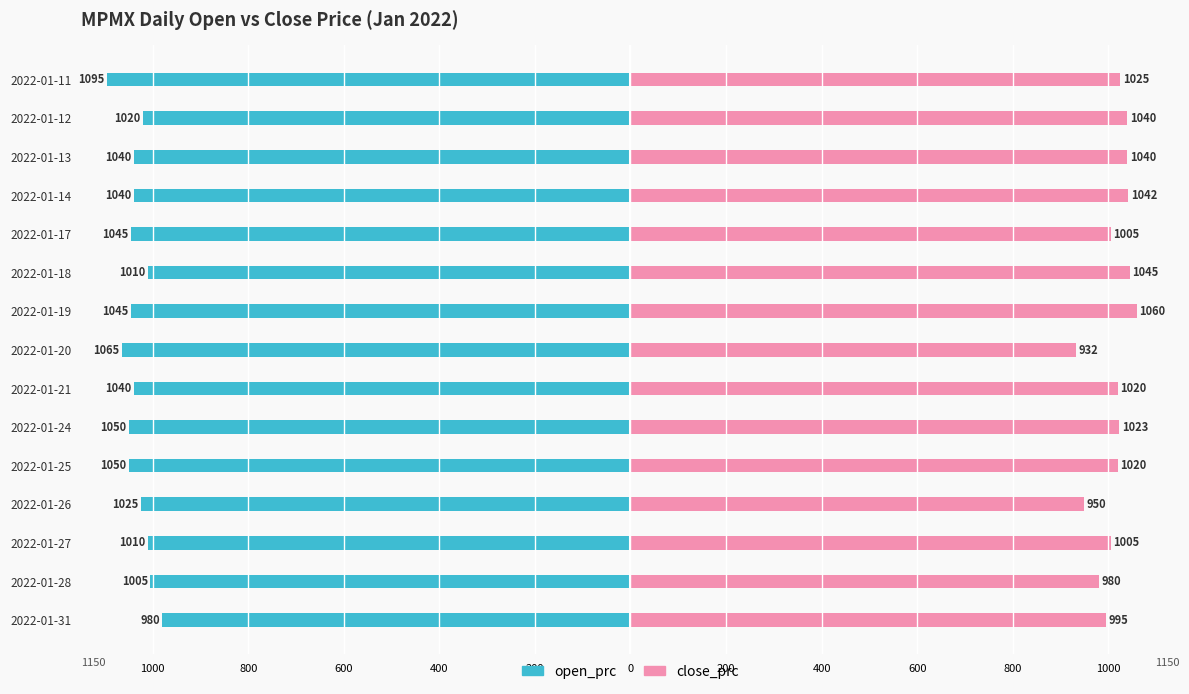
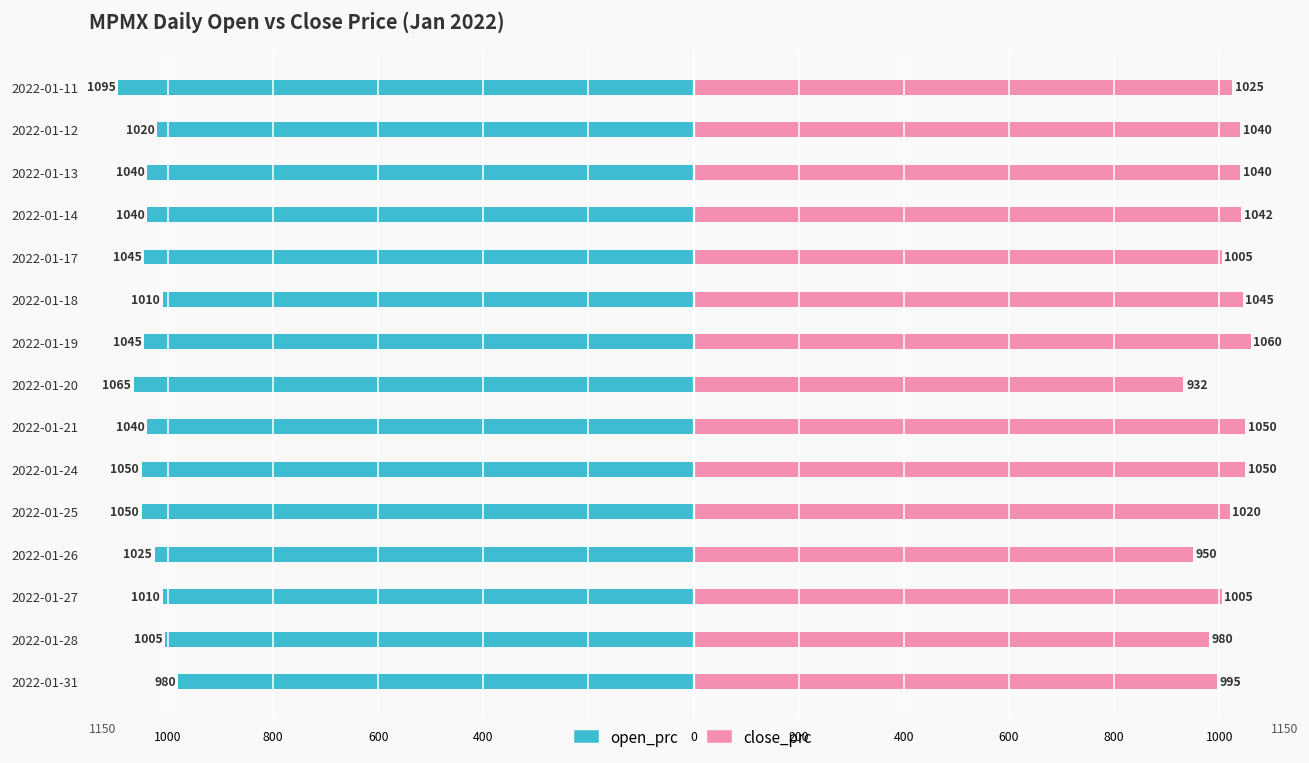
  {
    "close_prc": {
      "2022-01-11": 1025,
      "2022-01-12": 1040,
      "2022-01-13": 1040,
      "2022-01-14": 1042,
      "2022-01-17": 1005,
      "2022-01-18": 1045,
      "2022-01-19": 1060,
      "2022-01-20": 932,
-     "2022-01-21": 1020,
-     "2022-01-24": 1023,
+     "2022-01-21": 1050,
+     "2022-01-24": 1050,
      "2022-01-25": 1020,
      "2022-01-26": 950,
      "2022-01-27": 1005,
      "2022-01-28": 980,
      "2022-01-31": 995
    }
  }
